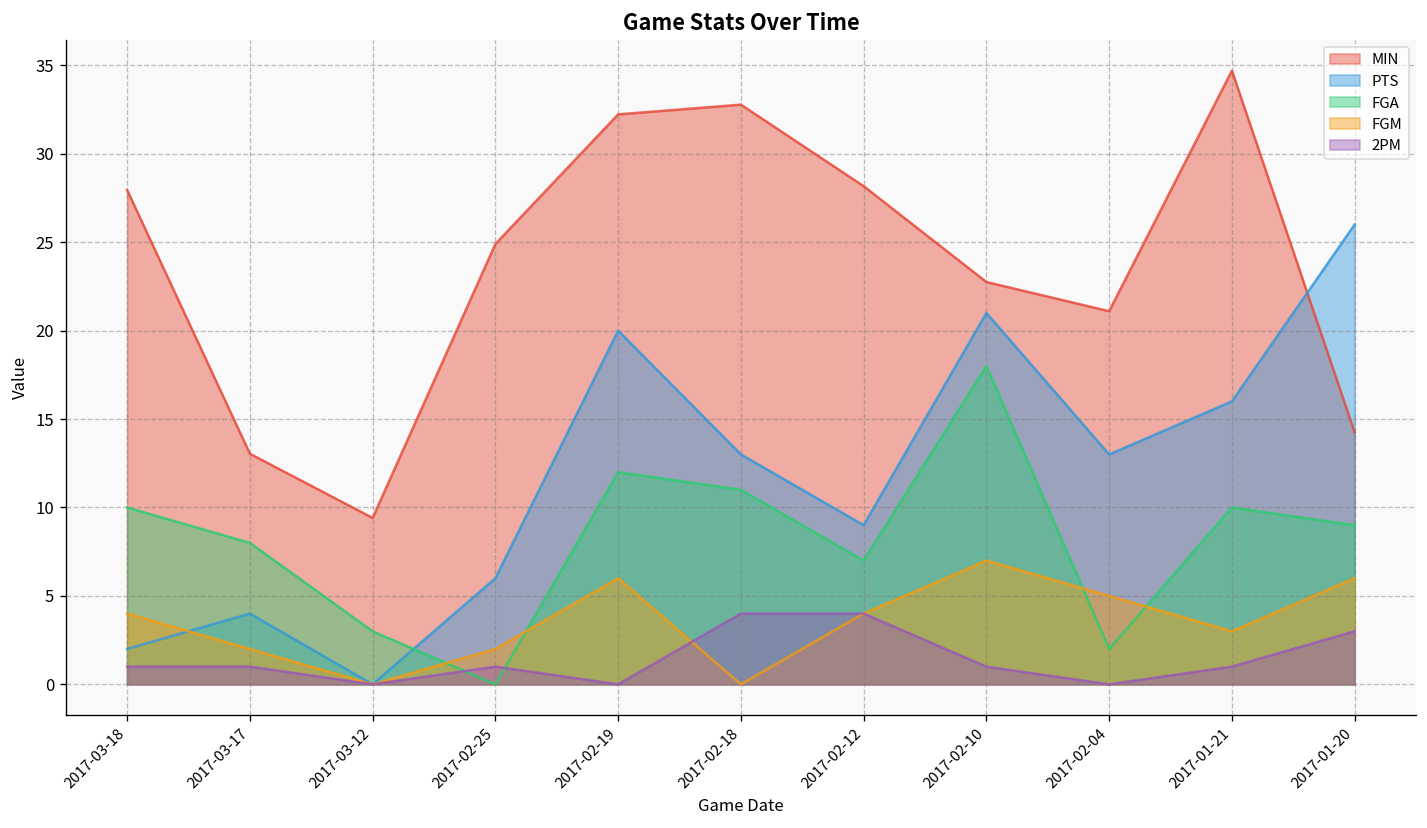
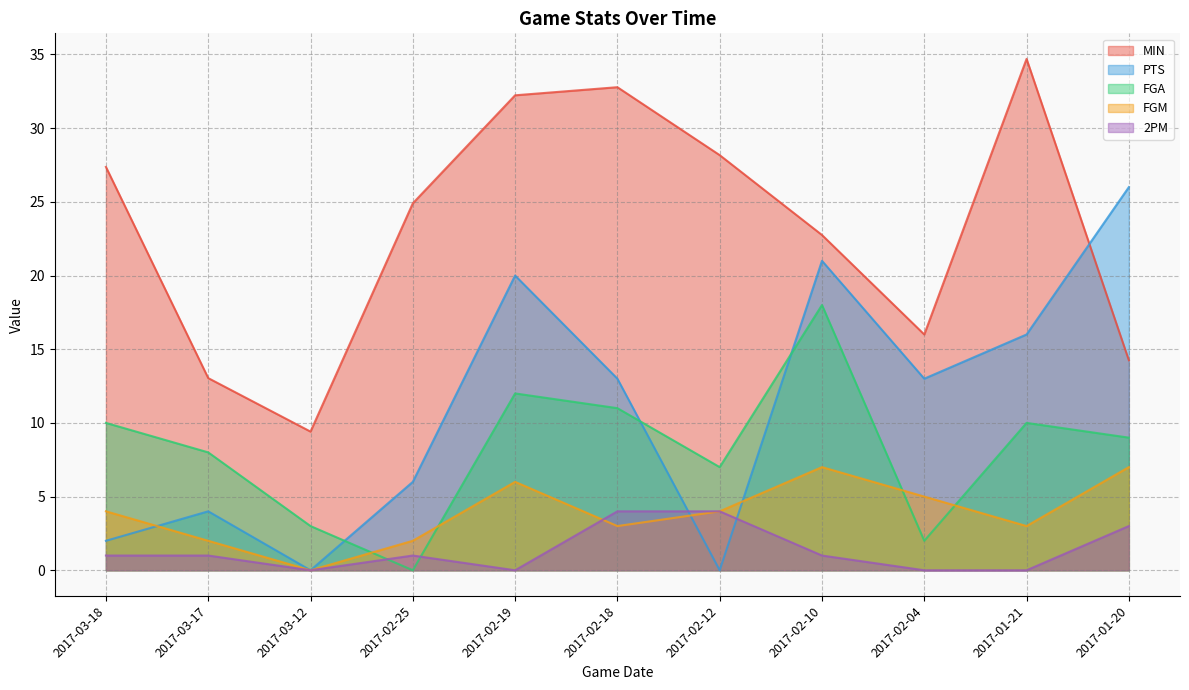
  {
    "MIN": {
-     "2017-03-18": 28.0,
+     "2017-03-18": 27.4,
      "2017-03-17": 13.0,
      "2017-03-12": 9.4,
      "2017-02-25": 24.9,
      "2017-02-19": 32.2,
      "2017-02-18": 32.8,
      "2017-02-12": 28.2,
      "2017-02-10": 22.8,
-     "2017-02-04": 21.1,
+     "2017-02-04": 16.0,
      "2017-01-21": 34.7,
      "2017-01-20": 14.3
    },
    "PTS": {
      "2017-03-18": 2,
      "2017-03-17": 4,
      "2017-02-25": 6,
      "2017-02-19": 20,
      "2017-02-18": 13,
-     "2017-02-12": 9,
+     "2017-02-12": 0,
      "2017-02-10": 21,
      "2017-02-04": 13,
      "2017-01-21": 16,
      "2017-01-20": 26
    },
    "FGA": {
      "2017-03-18": 10.0,
      "2017-03-17": 8.0,
      "2017-03-12": 3.0,
      "2017-02-25": 0.0,
      "2017-02-19": 12.0,
      "2017-02-18": 11.0,
      "2017-02-12": 7.0,
      "2017-02-10": 18.0,
      "2017-02-04": 2.0,
      "2017-01-21": 10.0,
      "2017-01-20": 9.0
    },
    "FGM": {
      "2017-03-18": 4,
      "2017-03-17": 2,
      "2017-02-25": 2,
      "2017-02-19": 6,
-     "2017-02-18": 0,
+     "2017-02-18": 3,
      "2017-02-10": 7,
      "2017-02-04": 5,
      "2017-01-21": 3,
-     "2017-01-20": 6
+     "2017-01-20": 7
    },
    "2PM": {
      "2017-03-18": 1,
      "2017-03-17": 1,
      "2017-02-25": 1,
      "2017-02-19": 0,
      "2017-02-18": 4,
      "2017-02-10": 1,
      "2017-02-04": 0,
-     "2017-01-21": 1,
+     "2017-01-21": 0,
      "2017-01-20": 3
    }
  }
